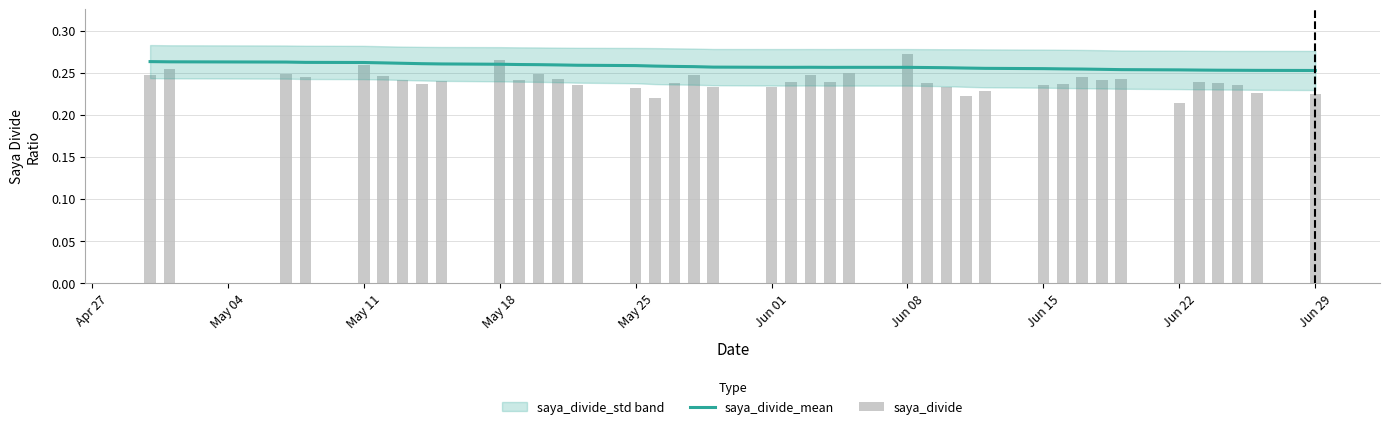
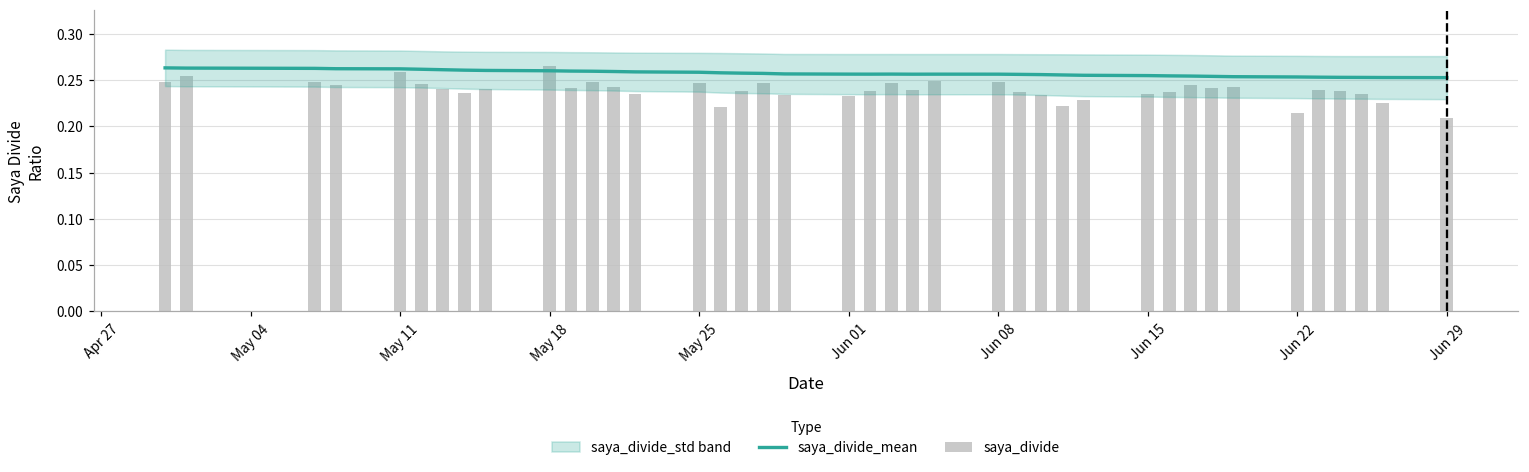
  {
    "saya_divide": {
      "May 11": 0.26,
      "May 18": 0.26,
-     "May 25": 0.23,
+     "May 25": 0.25,
      "Jun 01": 0.23,
-     "Jun 08": 0.27,
+     "Jun 08": 0.25,
      "Jun 15": 0.24,
      "Jun 22": 0.21,
-     "Jun 29": 0.22
+     "Jun 29": 0.21
    }
  }
